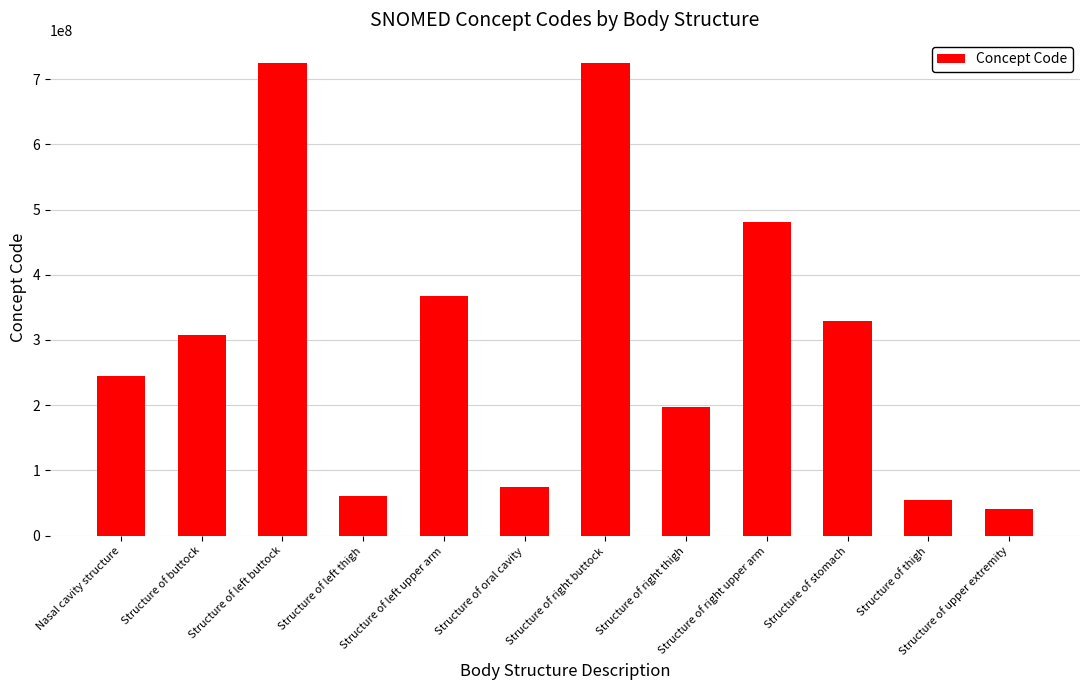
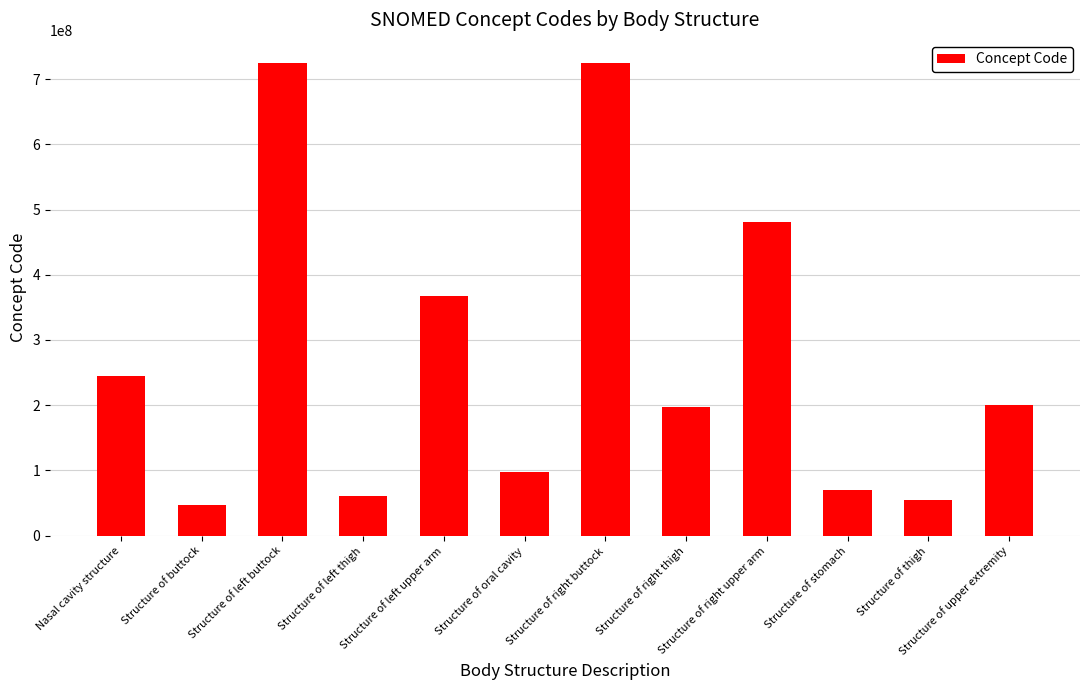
  {
    "Nasal cavity structure": 240000000,
-   "Structure of buttock": 310000000,
+   "Structure of buttock": 50000000,
    "Structure of left buttock": 720000000,
    "Structure of left thigh": 60000000,
    "Structure of left upper arm": 370000000,
-   "Structure of oral cavity": 70000000,
+   "Structure of oral cavity": 100000000,
    "Structure of right buttock": 720000000,
    "Structure of right thigh": 200000000,
    "Structure of right upper arm": 480000000,
-   "Structure of stomach": 330000000,
+   "Structure of stomach": 70000000,
    "Structure of thigh": 60000000,
-   "Structure of upper extremity": 40000000
+   "Structure of upper extremity": 200000000
  }
